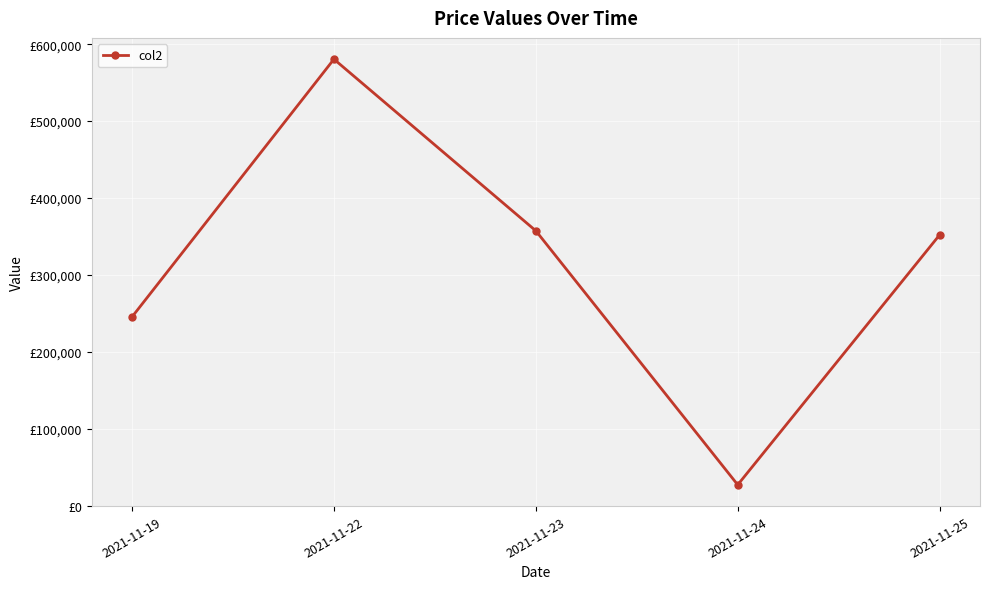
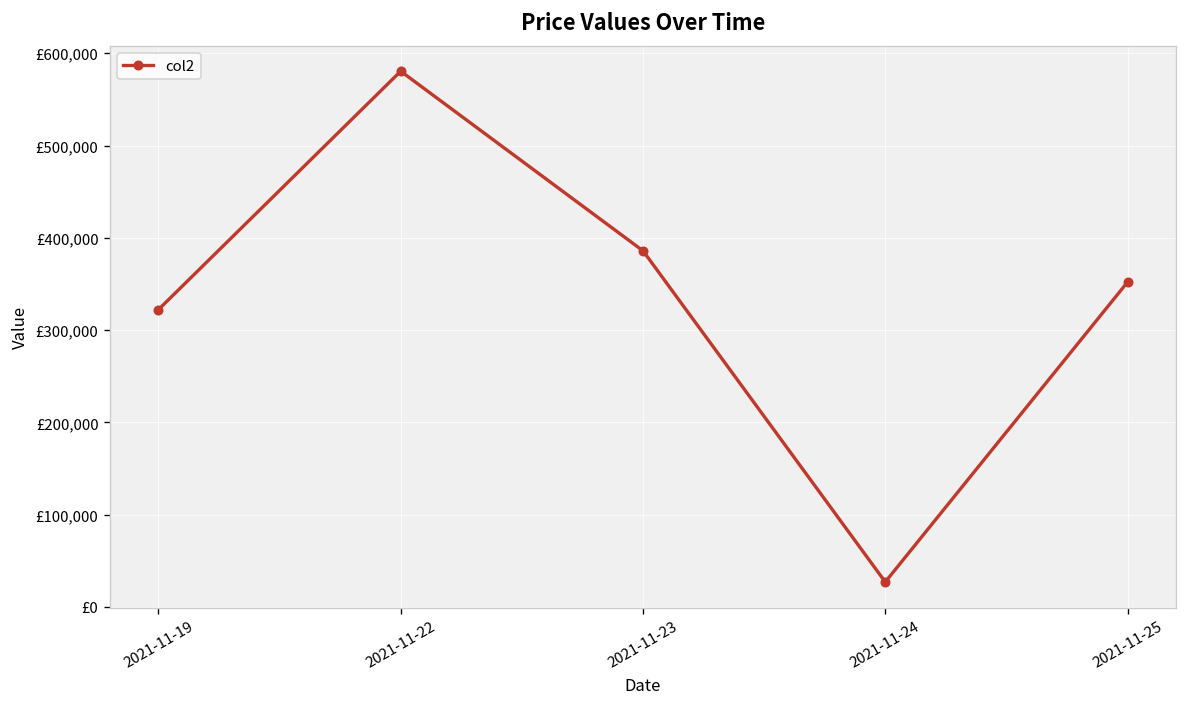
  {
-   "2021-11-19": "£250,000",
+   "2021-11-19": "£320,000",
    "2021-11-22": "£580,000",
-   "2021-11-23": "£360,000",
+   "2021-11-23": "£390,000",
    "2021-11-24": "£30,000",
    "2021-11-25": "£350,000"
  }
